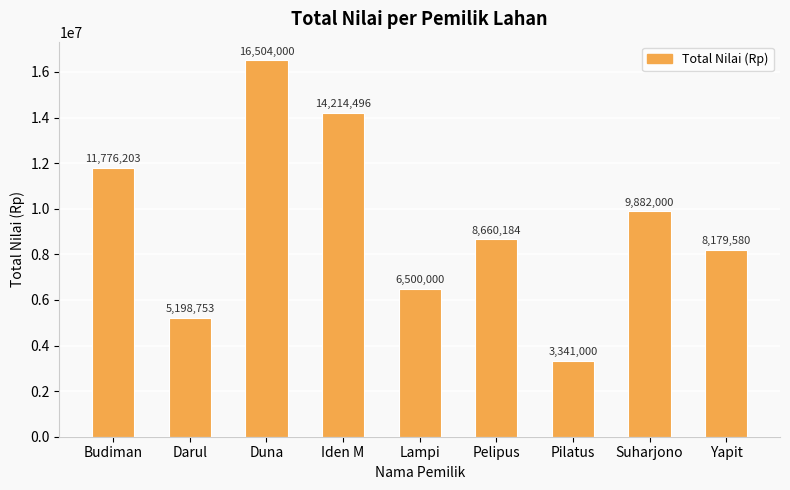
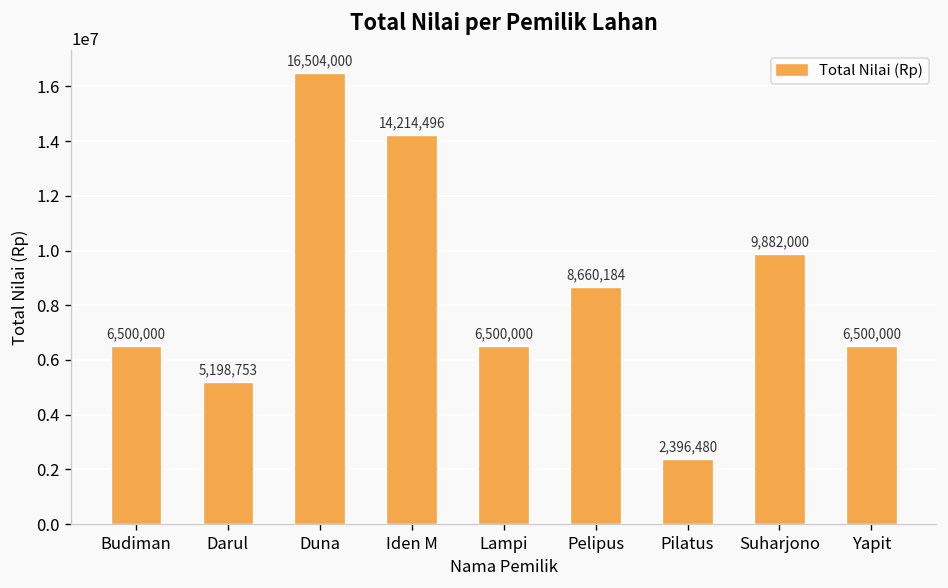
  {
-   "Budiman": "11,776,203",
+   "Budiman": "6,500,000",
    "Darul": "5,198,753",
    "Duna": "16,504,000",
    "Iden M": "14,214,496",
    "Lampi": "6,500,000",
    "Pelipus": "8,660,184",
-   "Pilatus": "3,341,000",
+   "Pilatus": "2,396,480",
    "Suharjono": "9,882,000",
-   "Yapit": "8,179,580"
+   "Yapit": "6,500,000"
  }
